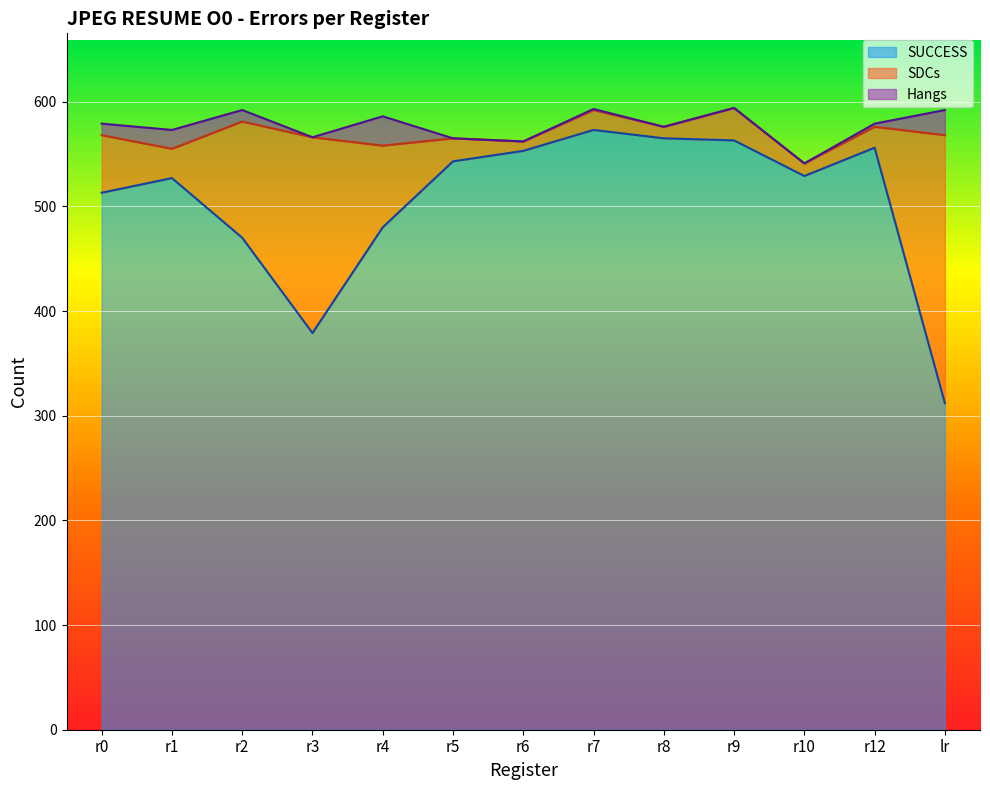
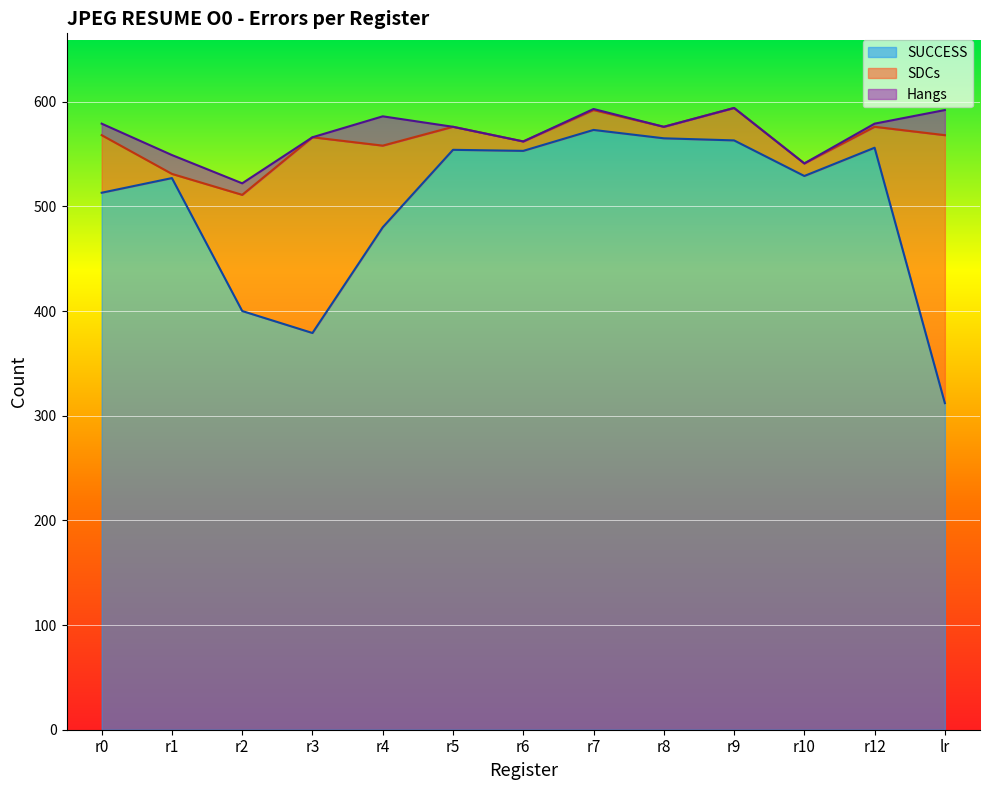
  {
    "SUCCESS": {
      "r0": 513,
      "r1": 527,
-     "r2": 470,
+     "r2": 400,
      "r3": 379,
      "r4": 480,
-     "r5": 543,
+     "r5": 554,
      "r6": 553,
      "r7": 573,
      "r8": 565,
      "r9": 563,
      "r10": 529,
      "r12": 556,
      "lr": 312
    },
    "SDCs": {
      "r0": 55,
-     "r1": 28,
+     "r1": 4,
      "r2": 111,
      "r4": 78,
      "r12": 20,
      "lr": 256
    },
    "Hangs": {
      "r0": 11,
      "r1": 18,
      "r2": 11,
      "r4": 28,
      "r12": 3,
      "lr": 24
    }
  }
